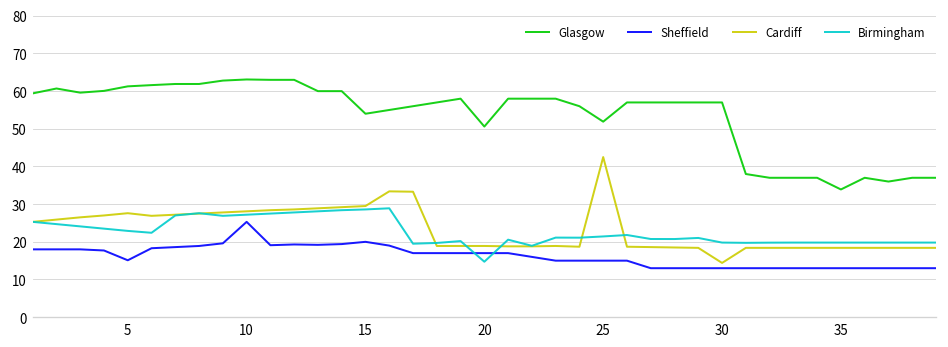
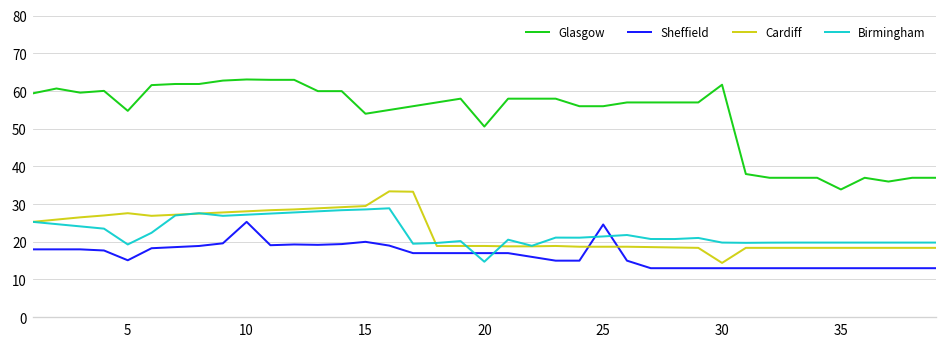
  {
    "Glasgow": {
-     "5": 61,
+     "5": 55,
      "10": 63,
      "15": 54,
      "20": 51,
-     "25": 52,
-     "30": 57,
+     "25": 56,
+     "30": 62,
      "35": 34
    },
    "Sheffield": {
      "5": 15,
      "10": 25,
      "15": 20,
      "20": 17,
-     "25": 15,
+     "25": 25,
      "30": 13,
      "35": 13
    },
    "Cardiff": {
      "5": 28,
      "10": 28,
      "15": 30,
      "20": 19,
-     "25": 43,
+     "25": 19,
      "30": 14,
      "35": 18
    },
    "Birmingham": {
-     "5": 23,
+     "5": 19,
      "10": 27,
      "15": 29,
      "20": 15,
      "25": 21,
      "30": 20,
      "35": 20
    }
  }
